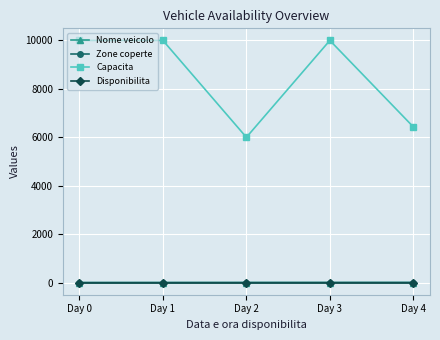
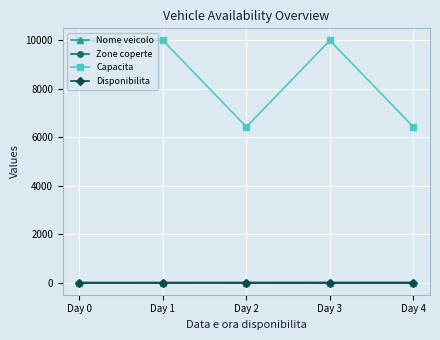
  {
    "Capacita": {
      "Day 1": 10000,
-     "Day 2": 6000,
+     "Day 2": 6400,
      "Day 3": 10000,
      "Day 4": 6400
    }
  }
